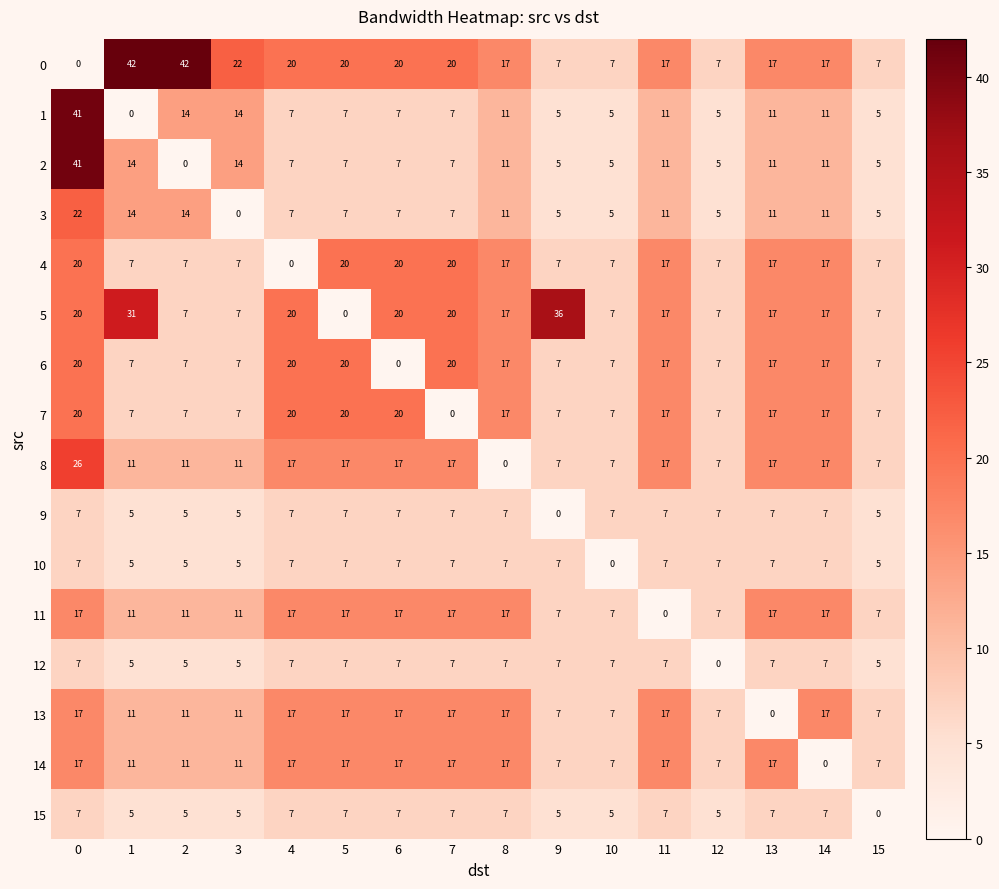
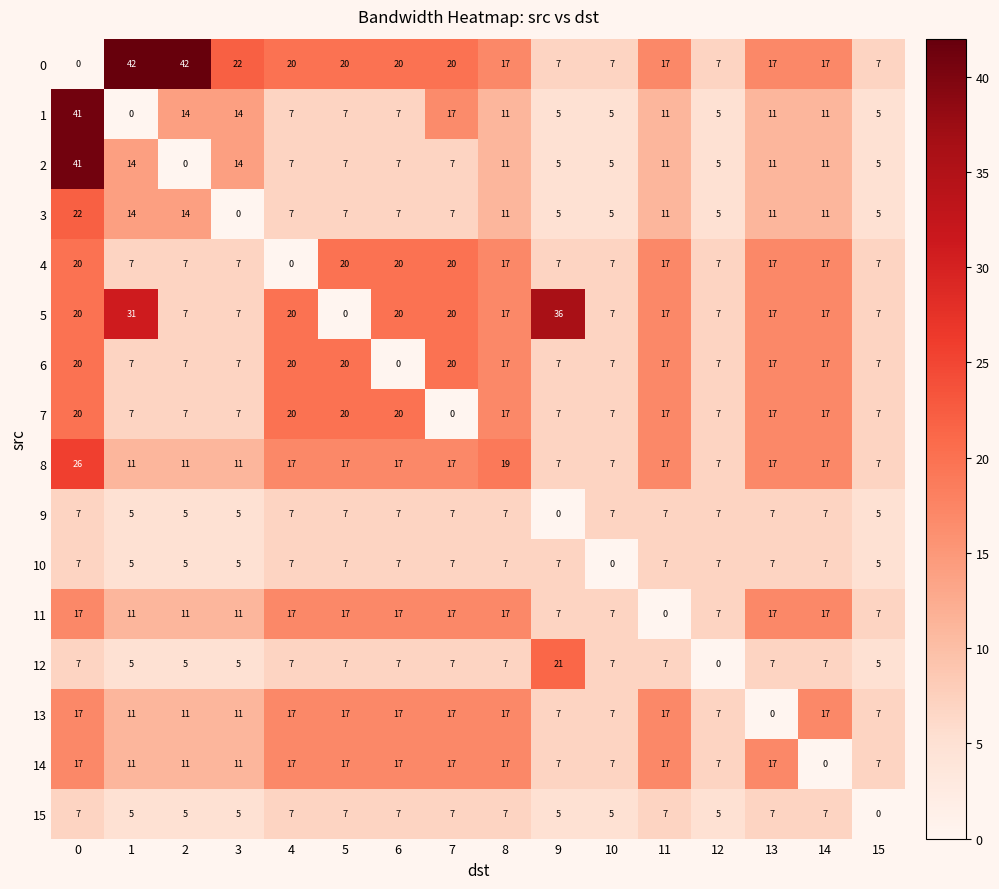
  {
    "1": {
      "0": 41,
      "1": 0,
      "2": 14,
      "3": 14,
      "4": 7,
      "5": 7,
      "6": 7,
-     "7": 7,
+     "7": 17,
      "8": 11,
      "9": 5,
      "10": 5,
      "11": 11,
      "12": 5,
      "13": 11,
      "14": 11,
      "15": 5
    },
    "8": {
      "0": 26,
      "1": 11,
      "2": 11,
      "3": 11,
      "4": 17,
      "5": 17,
      "6": 17,
      "7": 17,
-     "8": 0,
+     "8": 19,
      "9": 7,
      "10": 7,
      "11": 17,
      "12": 7,
      "13": 17,
      "14": 17,
      "15": 7
    },
    "12": {
      "0": 7,
      "1": 5,
      "2": 5,
      "3": 5,
      "4": 7,
      "5": 7,
      "6": 7,
      "7": 7,
      "8": 7,
-     "9": 7,
+     "9": 21,
      "10": 7,
      "11": 7,
      "12": 0,
      "13": 7,
      "14": 7,
      "15": 5
    }
  }
